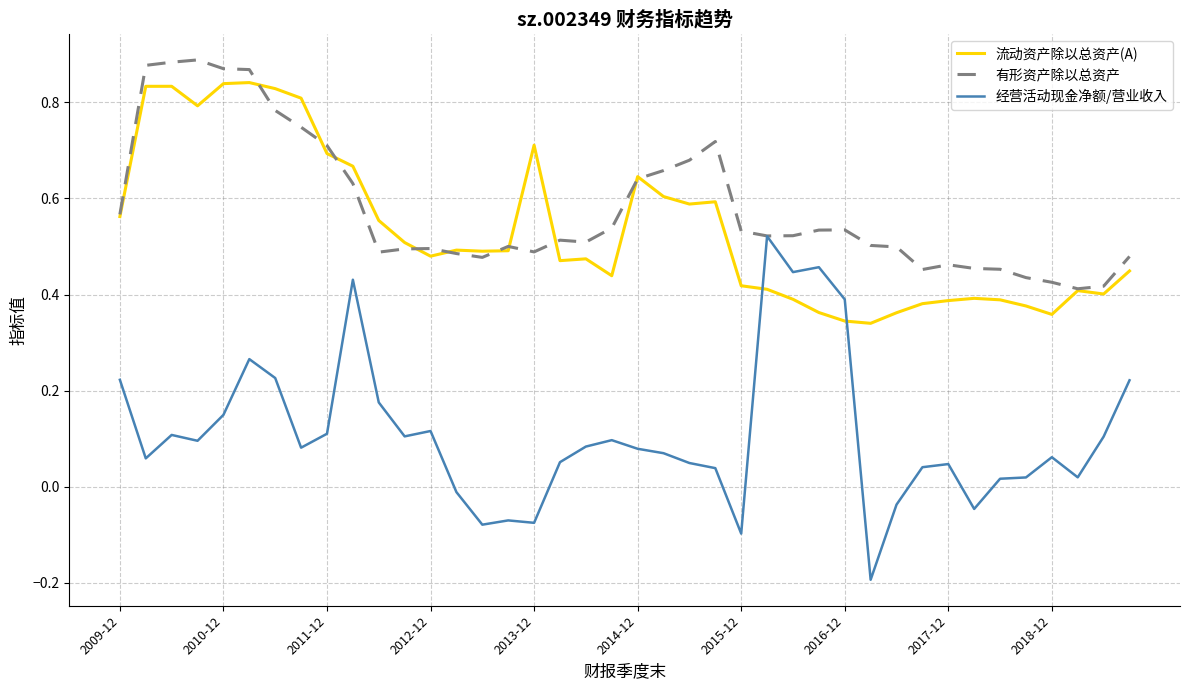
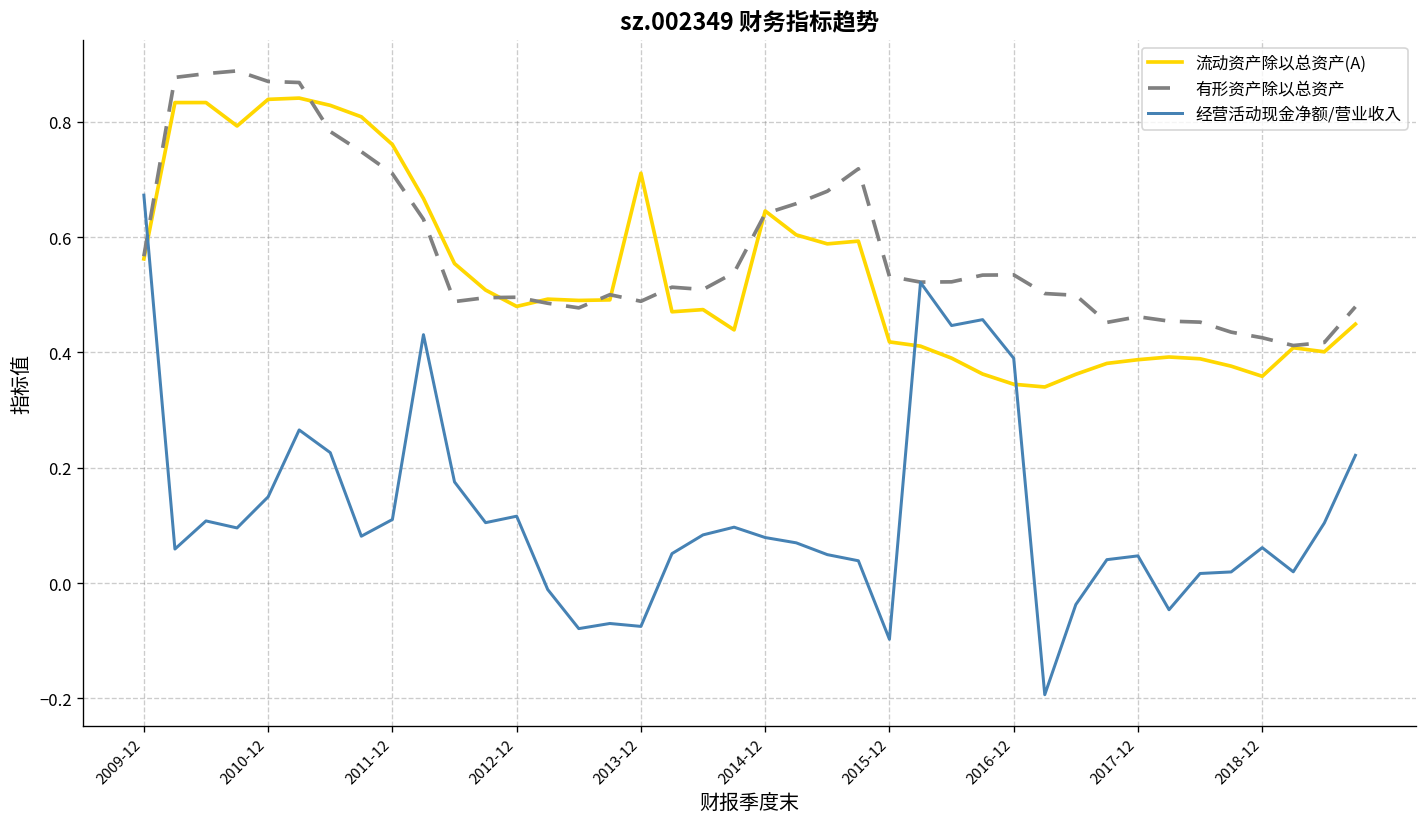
  {
    "流动资产除以总资产(A)": {
      "2010-12": 0.84,
-     "2011-12": 0.69,
+     "2011-12": 0.76,
      "2012-12": 0.48,
      "2013-12": 0.71,
      "2015-12": 0.42,
      "2016-12": 0.34,
      "2017-12": 0.39,
      "2018-12": 0.36
    },
    "有形资产除以总资产": {
      "2010-12": 0.87,
      "2011-12": 0.71,
      "2012-12": 0.50,
      "2013-12": 0.49,
      "2015-12": 0.53,
      "2016-12": 0.53,
      "2017-12": 0.46,
      "2018-12": 0.43
    },
    "经营活动现金净额/营业收入": {
-     "2009-12": 0.22,
+     "2009-12": 0.67,
      "2010-12": 0.15,
      "2011-12": 0.11,
      "2012-12": 0.12,
      "2013-12": -0.07,
      "2014-12": 0.08,
      "2015-12": -0.10,
      "2016-12": 0.39,
      "2017-12": 0.05,
      "2018-12": 0.06
    }
  }
